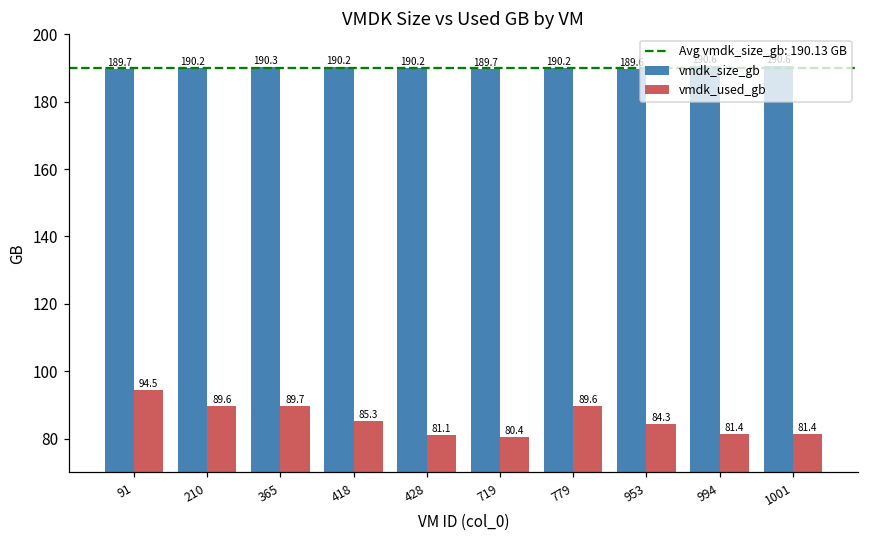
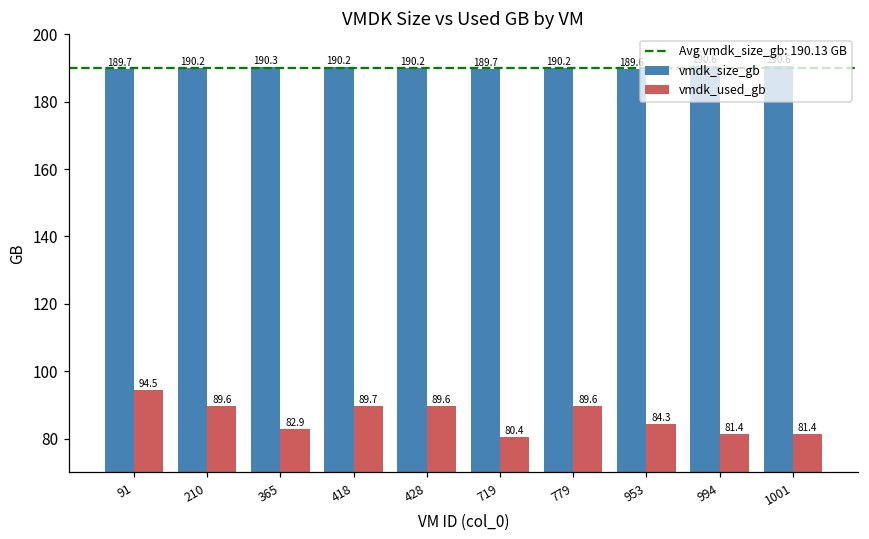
  {
    "vmdk_size_gb": {
      "91": 189.7,
      "210": 190.2,
      "365": 190.3,
      "418": 190.2,
      "428": 190.2,
      "719": 189.7,
      "779": 190.2
    },
    "vmdk_used_gb": {
      "91": 94.5,
      "210": 89.6,
-     "365": 89.7,
-     "418": 85.3,
-     "428": 81.1,
+     "365": 82.9,
+     "418": 89.7,
+     "428": 89.6,
      "719": 80.4,
      "779": 89.6,
      "953": 84.3,
      "994": 81.4,
      "1001": 81.4
    }
  }
